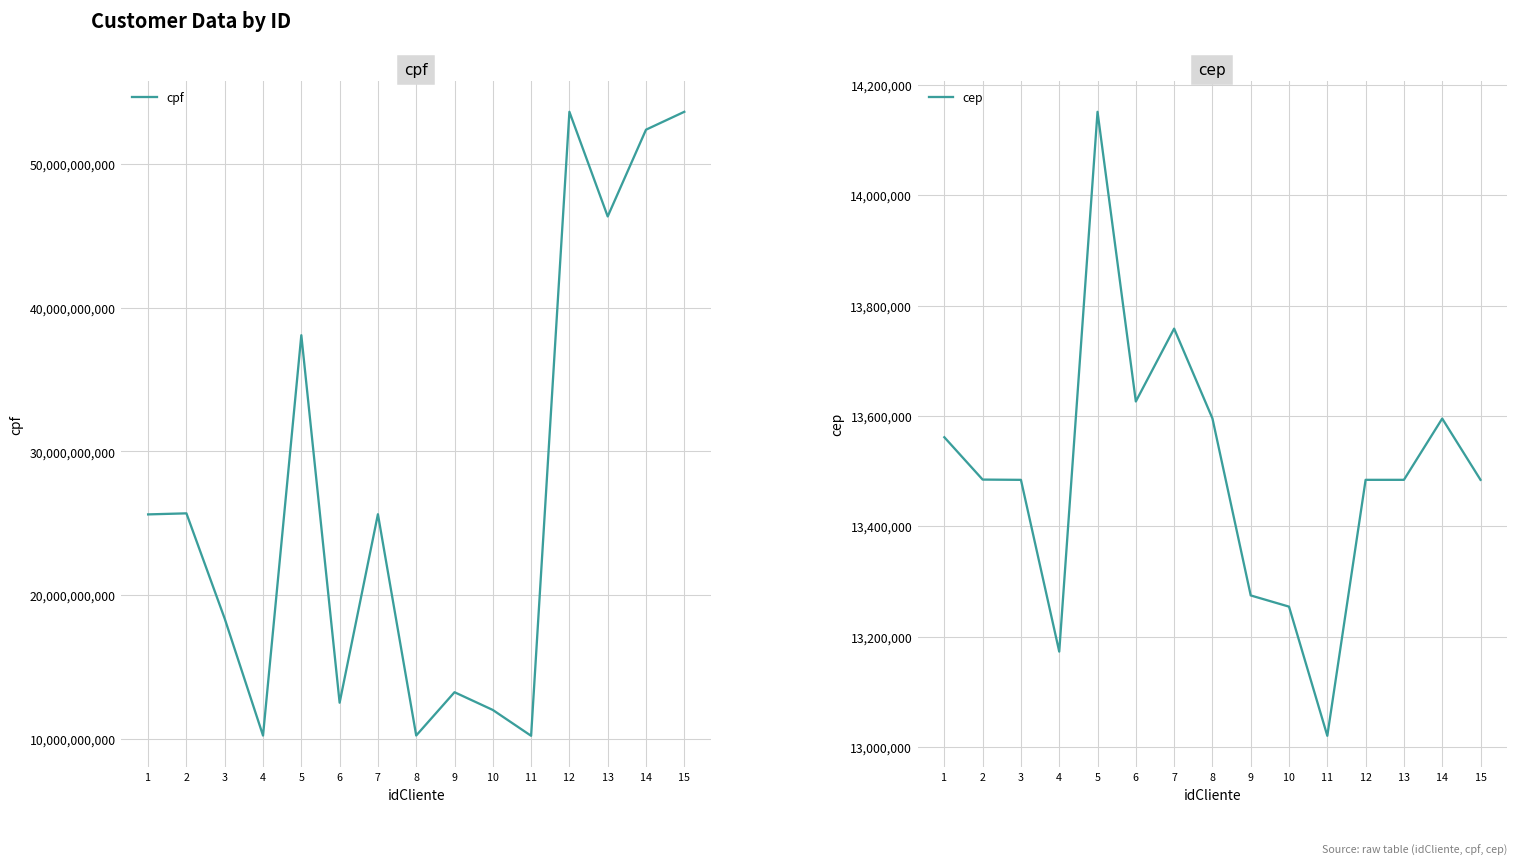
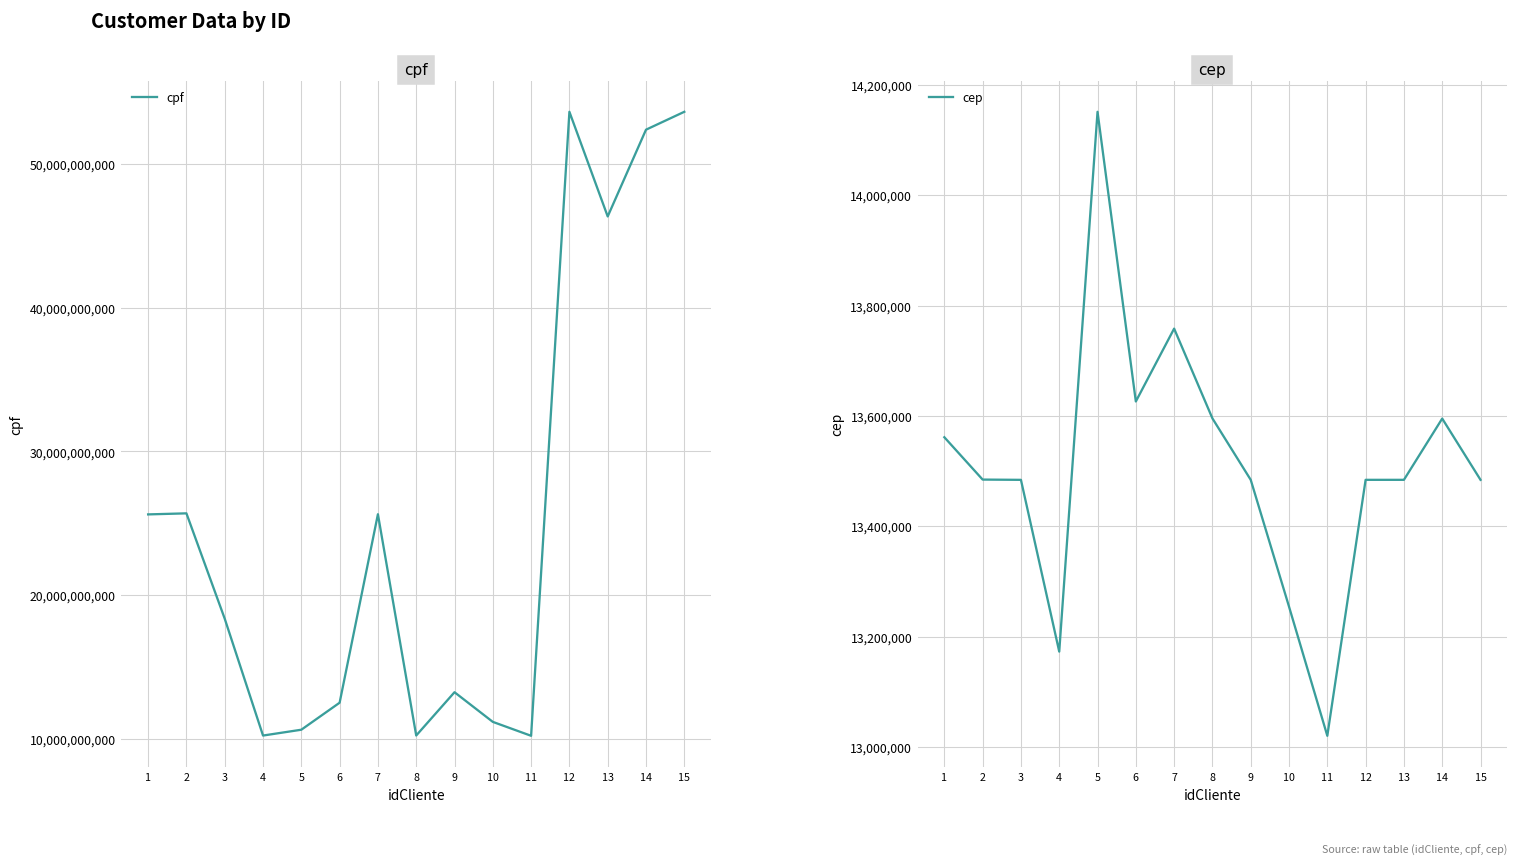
  {
    "cpf": {
      "1": "25,600,000,000",
      "2": "25,700,000,000",
      "3": "18,400,000,000",
      "4": "10,300,000,000",
-     "5": "38,100,000,000",
+     "5": "10,700,000,000",
      "6": "12,500,000,000",
      "7": "25,600,000,000",
      "8": "10,300,000,000",
      "9": "13,300,000,000",
-     "10": "12,000,000,000",
+     "10": "11,200,000,000",
      "11": "10,200,000,000",
      "12": "53,600,000,000",
      "13": "46,300,000,000",
      "14": "52,400,000,000",
      "15": "53,600,000,000"
    },
    "cep": {
      "1": "13,560,000",
      "2": "13,480,000",
      "3": "13,480,000",
      "4": "13,170,000",
      "5": "14,150,000",
      "6": "13,630,000",
      "7": "13,760,000",
      "8": "13,600,000",
-     "9": "13,270,000",
+     "9": "13,480,000",
      "10": "13,250,000",
      "11": "13,020,000",
      "12": "13,480,000",
      "13": "13,480,000",
      "14": "13,600,000",
      "15": "13,480,000"
    }
  }
